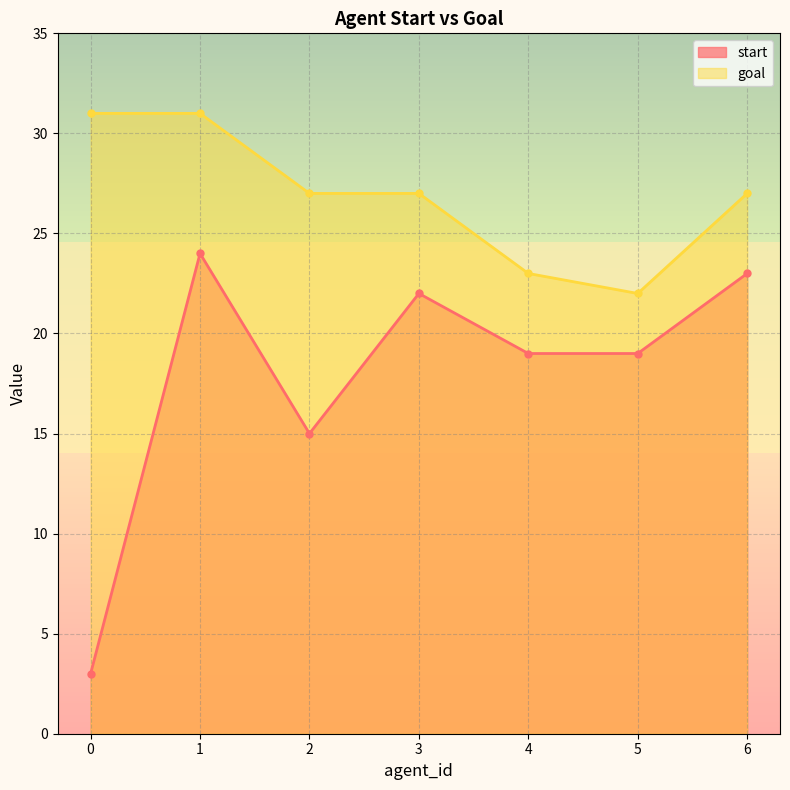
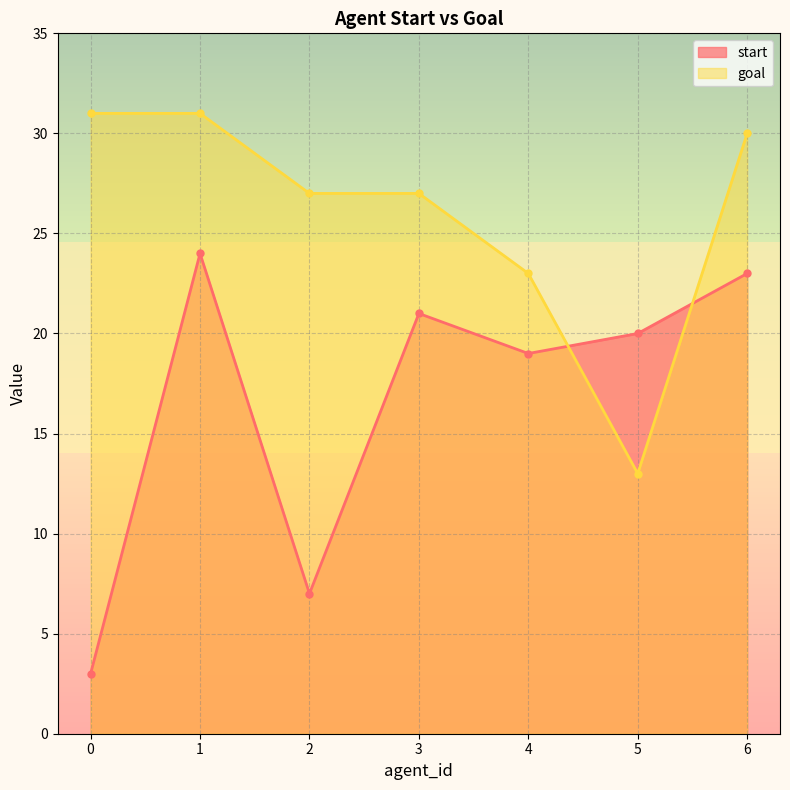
  {
    "start": {
      "0": 3,
      "1": 24,
-     "2": 15,
-     "3": 22,
+     "2": 7,
+     "3": 21,
      "4": 19,
-     "5": 19,
+     "5": 20,
      "6": 23
    },
    "goal": {
      "0": 31,
      "1": 31,
      "2": 27,
      "3": 27,
      "4": 23,
-     "5": 22,
-     "6": 27
+     "5": 13,
+     "6": 30
    }
  }
